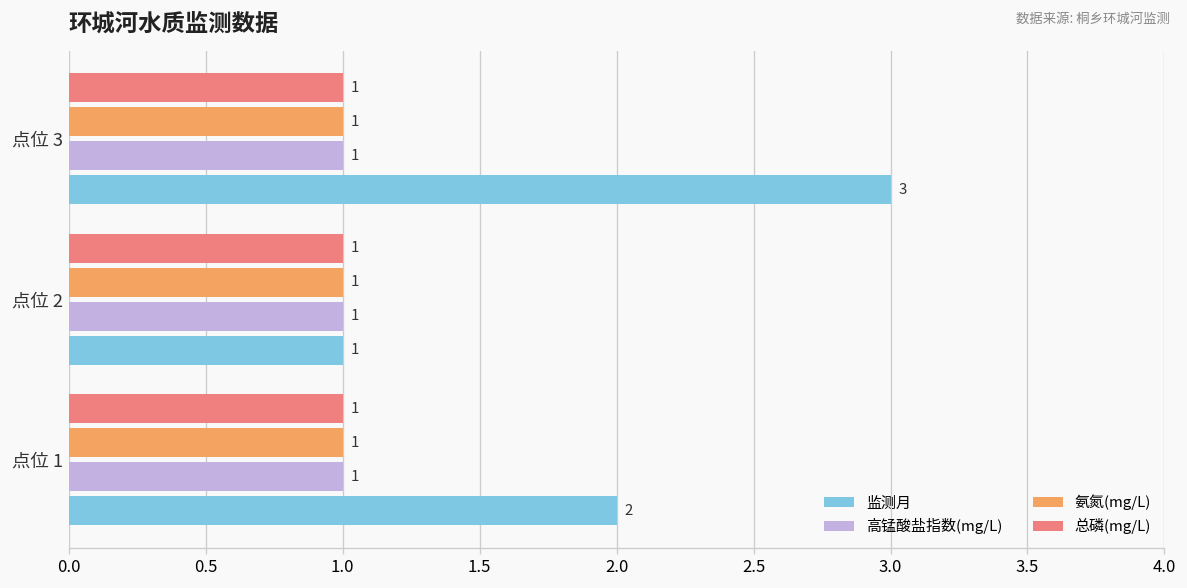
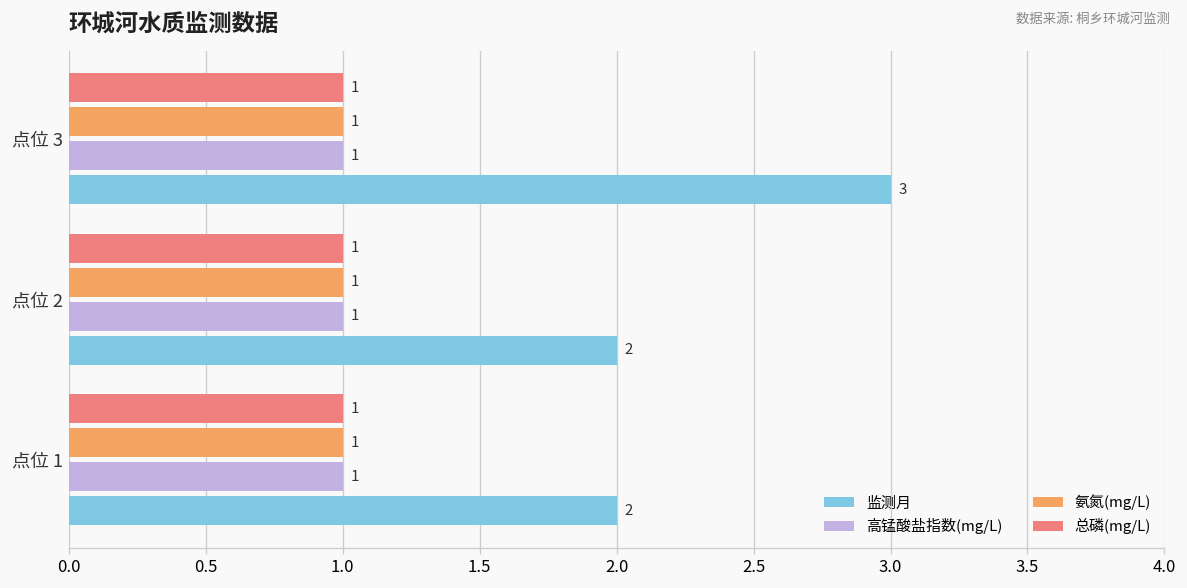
  {
    "监测月": {
      "点位 3": 3,
-     "点位 2": 1,
+     "点位 2": 2,
      "点位 1": 2
    },
    "高锰酸盐指数(mg/L)": {
      "点位 3": 1,
      "点位 2": 1,
      "点位 1": 1
    }
  }
